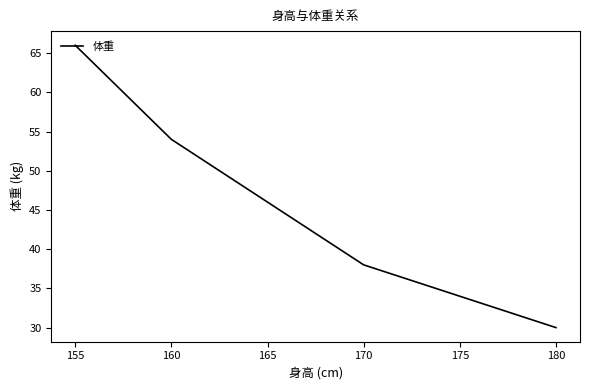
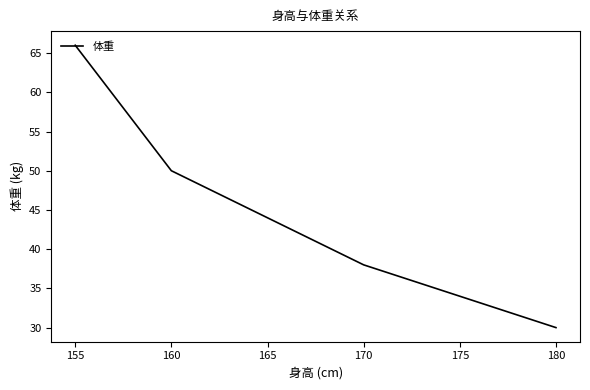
  {
    "155": 66,
-   "160": 54,
+   "160": 50,
    "170": 38,
    "180": 30
  }
